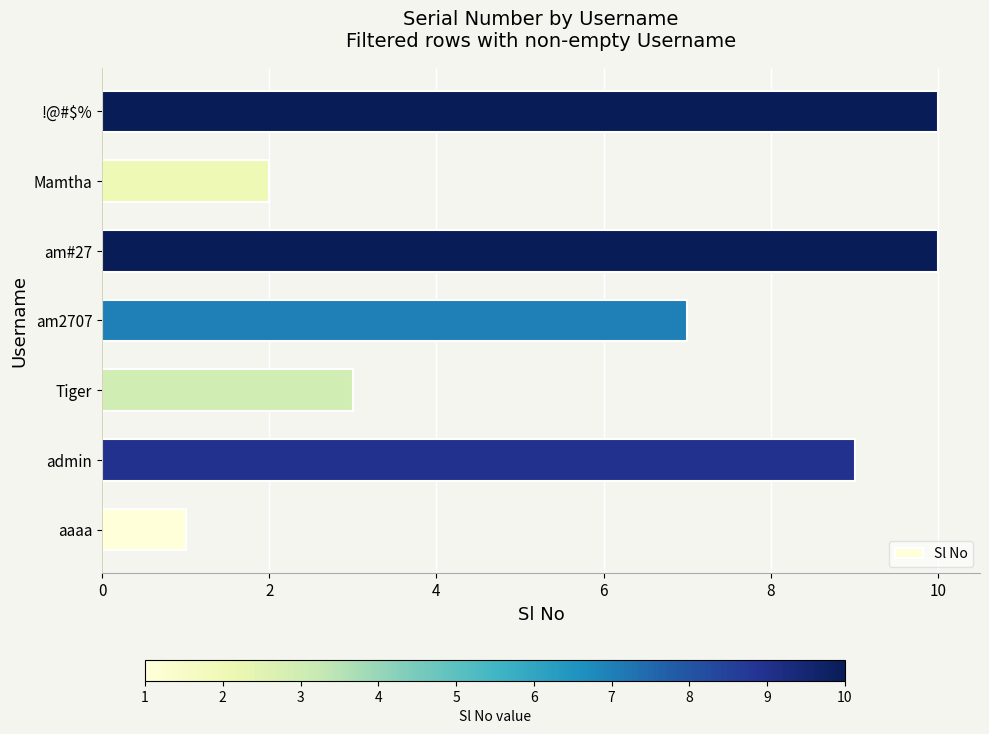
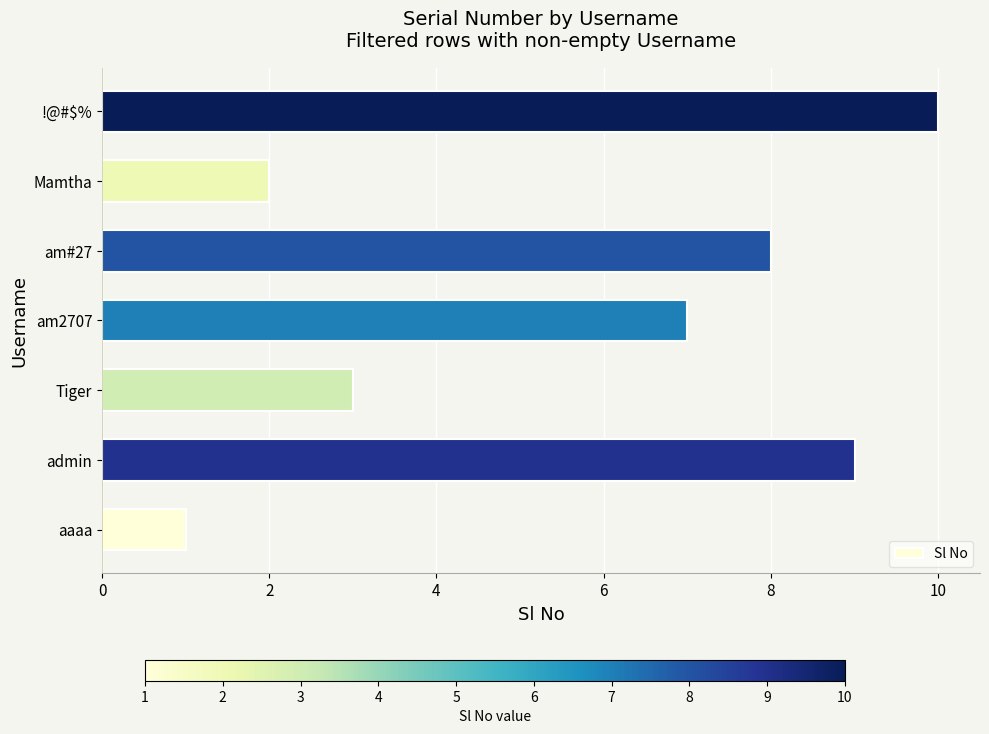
  {
    "!@#$%": 10,
    "Mamtha": 2,
-   "am#27": 10,
+   "am#27": 8,
    "am2707": 7,
    "Tiger": 3,
    "admin": 9,
    "aaaa": 1
  }
